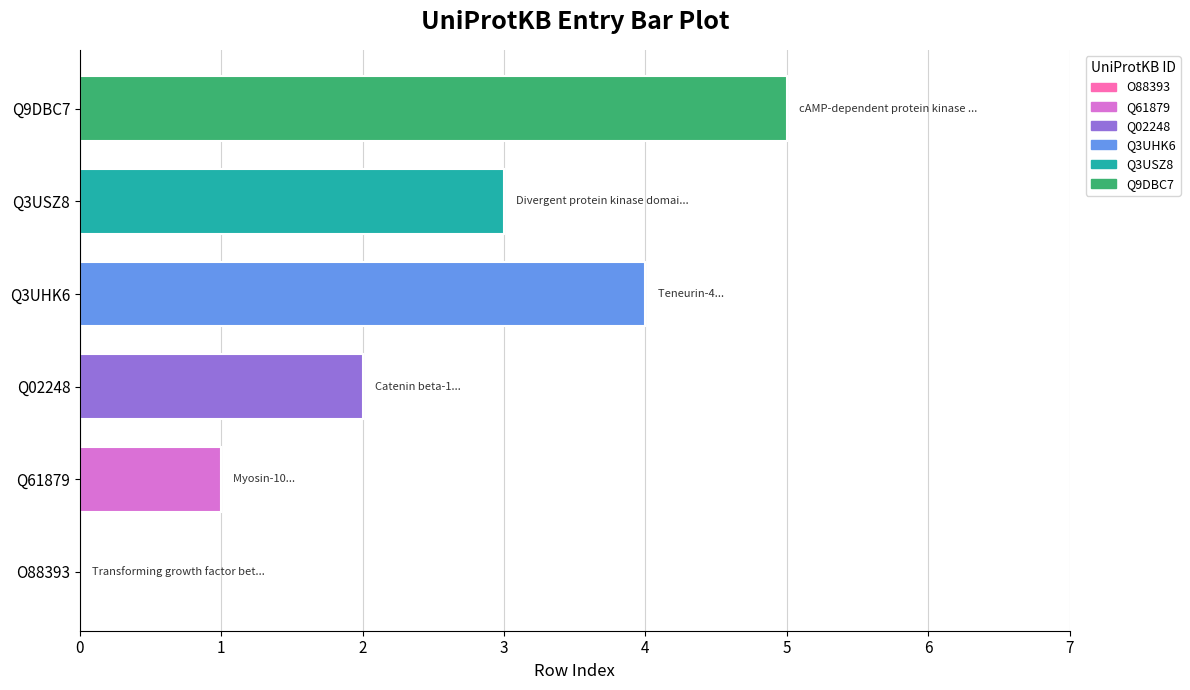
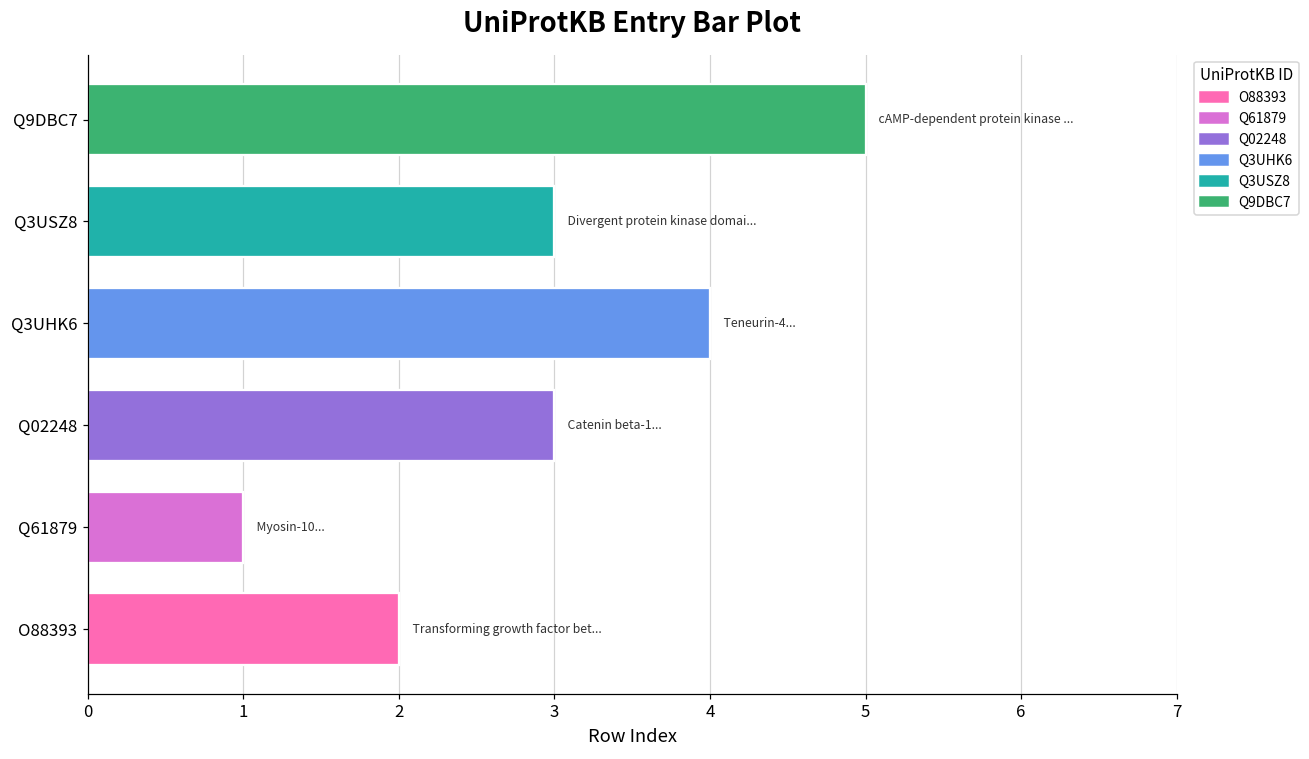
  {
    "Q9DBC7": 5,
    "Q3USZ8": 3,
    "Q3UHK6": 4,
-   "Q02248": 2,
+   "Q02248": 3,
    "Q61879": 1,
-   "O88393": 0
+   "O88393": 2
  }
